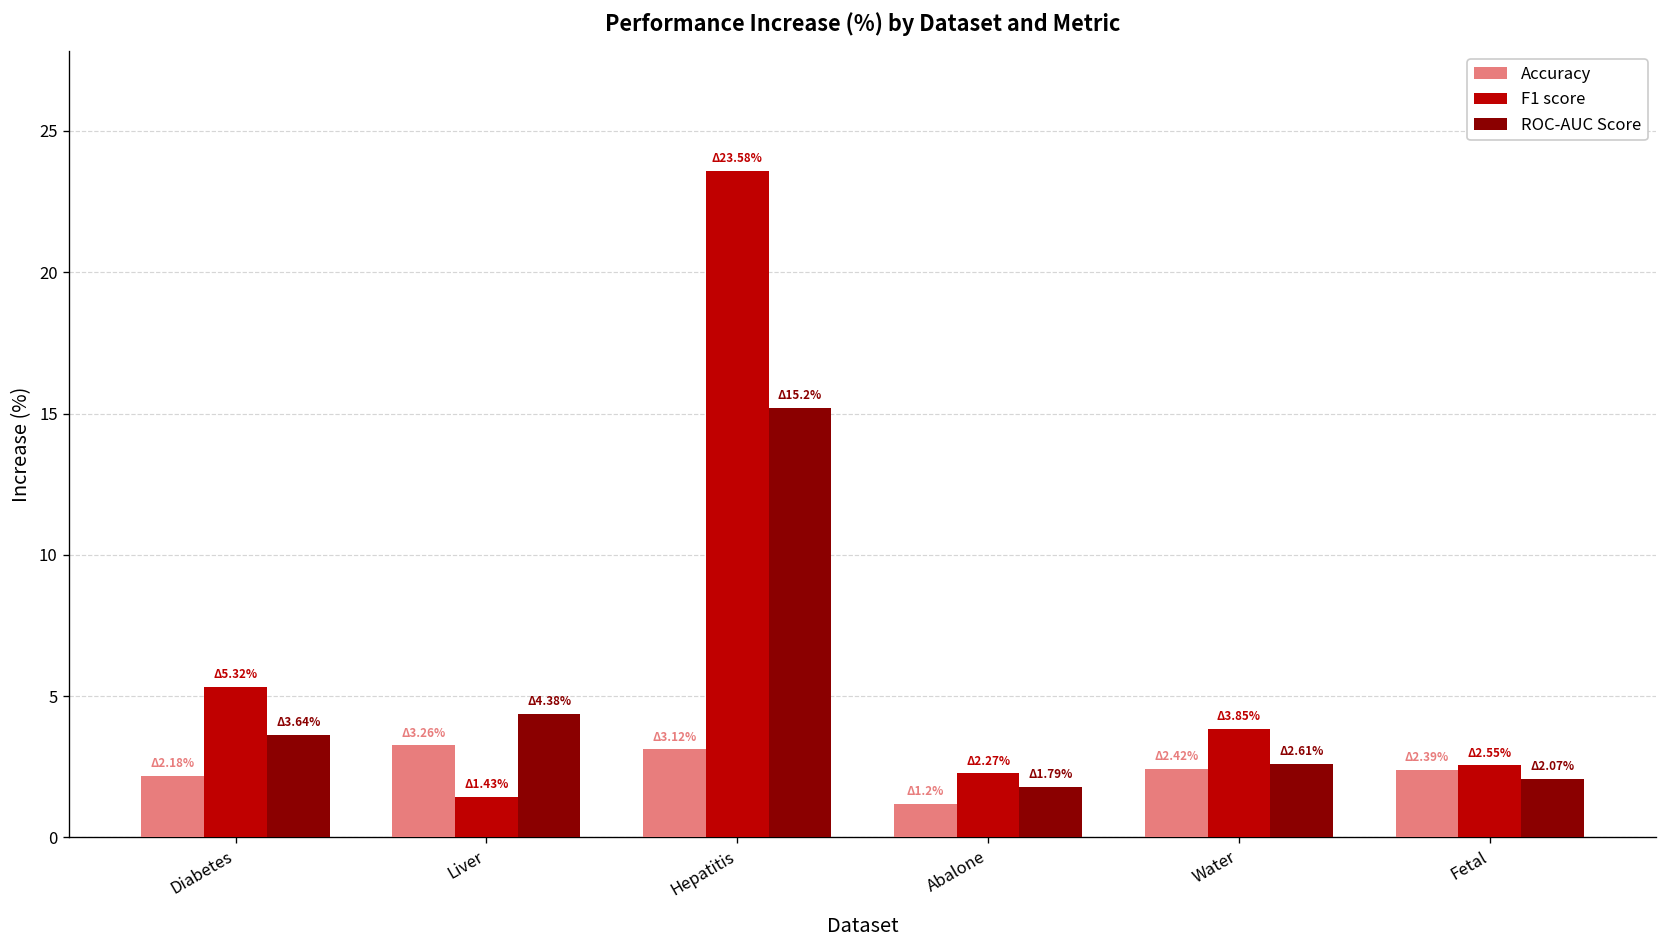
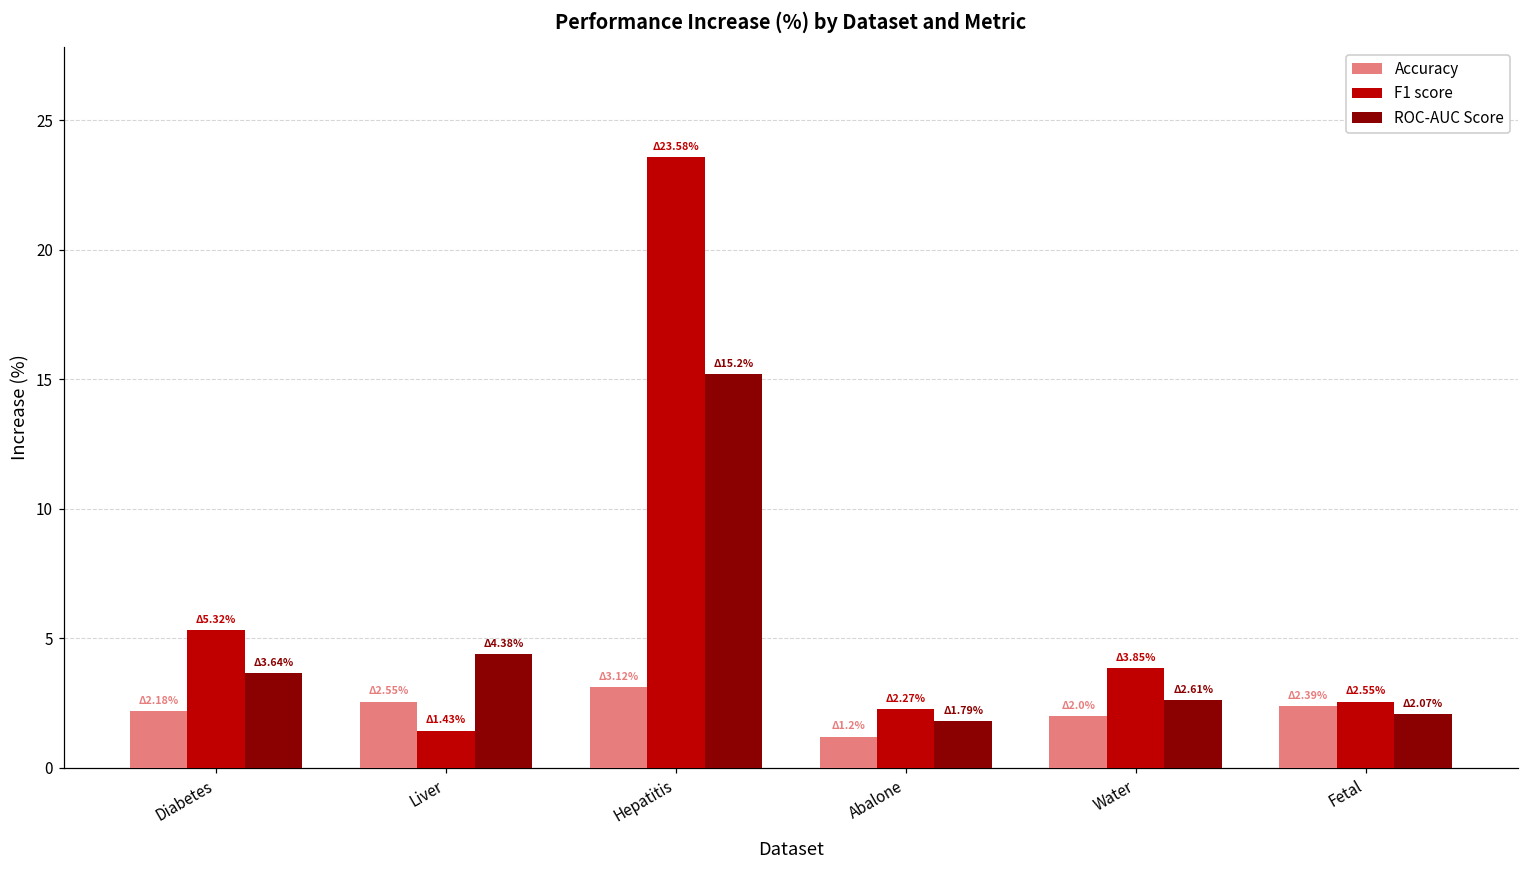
  {
    "Accuracy": {
-     "Liver": "3.26%",
-     "Water": "2.42%"
+     "Liver": "2.55%",
+     "Water": "2.0%"
    }
  }
